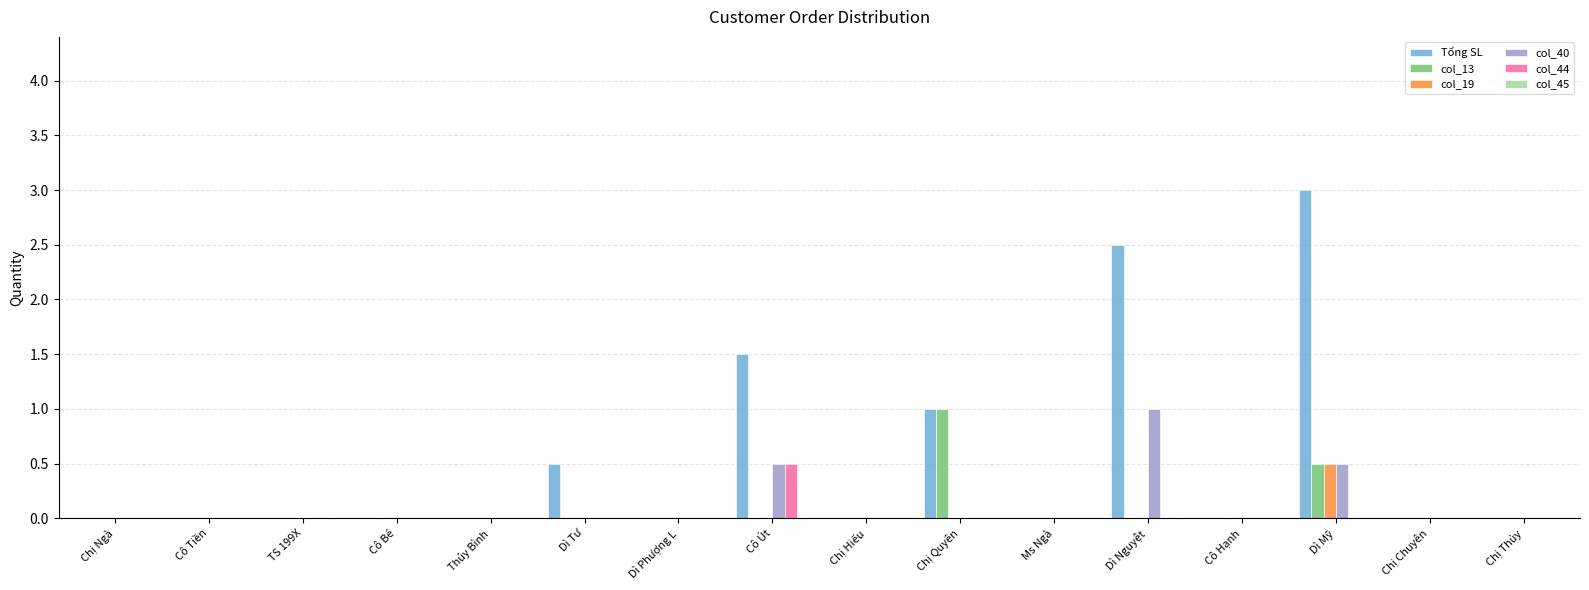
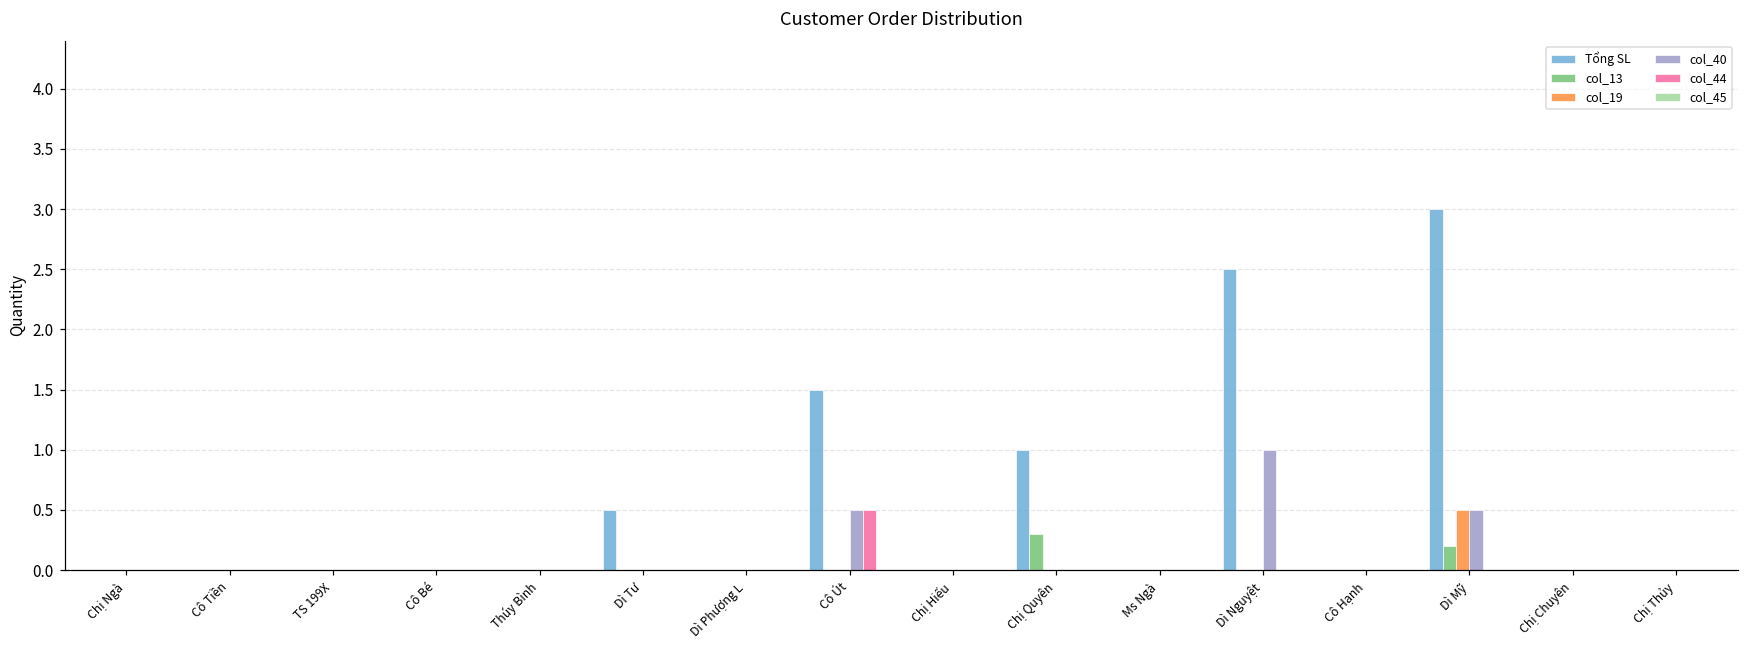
  {
    "col_13": {
      "Chị Ngà": 0.0,
      "Cô Tiền": 0.0,
      "TS 199X": 0.0,
      "Cô Bé": 0.0,
      "Thúy Bình": 0.0,
      "Dì Tư": 0.0,
      "Dì Phượng L": 0.0,
      "Cô Út": 0.0,
      "Chị Hiếu": 0.0,
-     "Chị Quyên": 1.0,
+     "Chị Quyên": 0.3,
      "Ms Ngà": 0.0,
      "Dì Nguyệt": 0.0,
      "Cô Hạnh": 0.0,
-     "Dì Mỹ": 0.5,
+     "Dì Mỹ": 0.2,
      "Chị Chuyên": 0.0,
      "Chị Thủy": 0.0
    },
    "col_19": {
      "Chị Ngà": 0.0,
      "Cô Tiền": 0.0,
      "TS 199X": 0.0,
      "Cô Bé": 0.0,
      "Thúy Bình": 0.0,
      "Dì Tư": 0.0,
      "Dì Phượng L": 0.0,
      "Cô Út": 0.0,
      "Chị Hiếu": 0.0,
      "Chị Quyên": 0.0,
      "Ms Ngà": 0.0,
      "Dì Nguyệt": 0.0,
      "Cô Hạnh": 0.0,
      "Dì Mỹ": 0.5,
      "Chị Chuyên": 0.0,
      "Chị Thủy": 0.0
    },
    "col_44": {
      "Chị Ngà": 0.0,
      "Cô Tiền": 0.0,
      "TS 199X": 0.0,
      "Cô Bé": 0.0,
      "Thúy Bình": 0.0,
      "Dì Tư": 0.0,
      "Dì Phượng L": 0.0,
      "Cô Út": 0.5,
      "Chị Hiếu": 0.0,
      "Chị Quyên": 0.0,
      "Ms Ngà": 0.0,
      "Dì Nguyệt": 0.0,
      "Cô Hạnh": 0.0,
      "Dì Mỹ": 0.0,
      "Chị Chuyên": 0.0,
      "Chị Thủy": 0.0
    },
    "col_45": {
      "Chị Ngà": 0.0,
      "Cô Tiền": 0.0,
      "TS 199X": 0.0,
      "Cô Bé": 0.0,
      "Thúy Bình": 0.0,
      "Dì Tư": 0.0,
      "Dì Phượng L": 0.0,
      "Cô Út": 0.0,
      "Chị Hiếu": 0.0,
      "Chị Quyên": 0.0,
      "Ms Ngà": 0.0,
      "Dì Nguyệt": 0.0,
      "Cô Hạnh": 0.0,
      "Dì Mỹ": 0.0,
      "Chị Chuyên": 0.0,
      "Chị Thủy": 0.0
    }
  }
